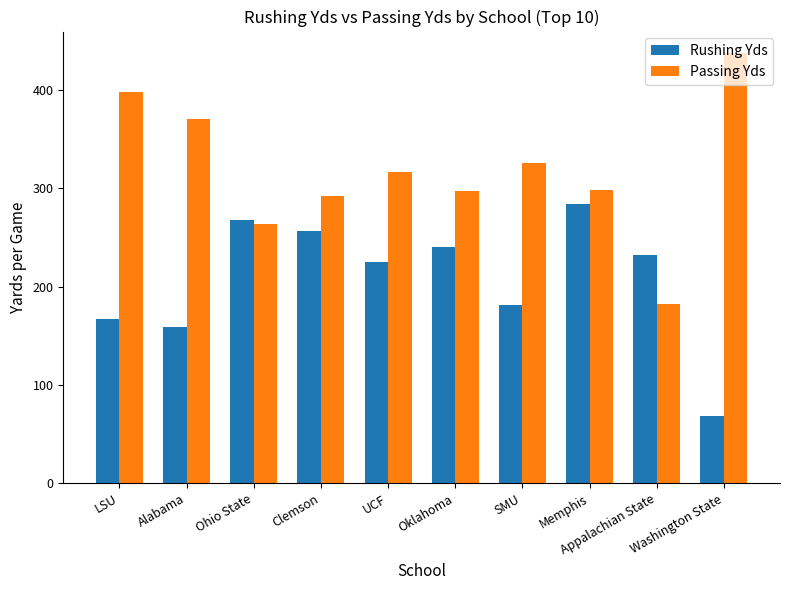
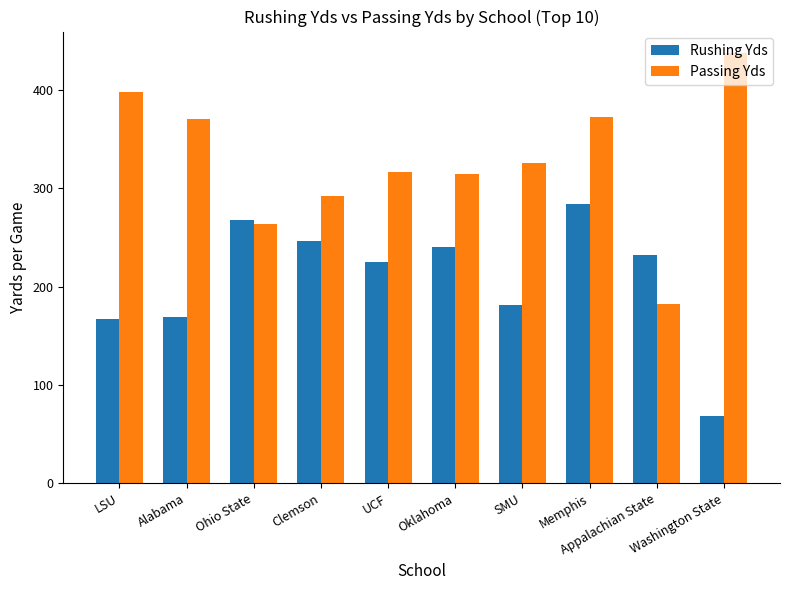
  {
    "Rushing Yds": {
      "LSU": 170,
-     "Alabama": 160,
+     "Alabama": 170,
      "Ohio State": 270,
-     "Clemson": 260,
+     "Clemson": 250,
      "UCF": 220,
      "Oklahoma": 240,
      "SMU": 180,
      "Memphis": 280,
      "Appalachian State": 230,
      "Washington State": 70
    },
    "Passing Yds": {
      "LSU": 400,
      "Alabama": 370,
      "Ohio State": 260,
      "Clemson": 290,
      "UCF": 320,
-     "Oklahoma": 300,
+     "Oklahoma": 310,
      "SMU": 330,
-     "Memphis": 300,
+     "Memphis": 370,
      "Appalachian State": 180
    }
  }
